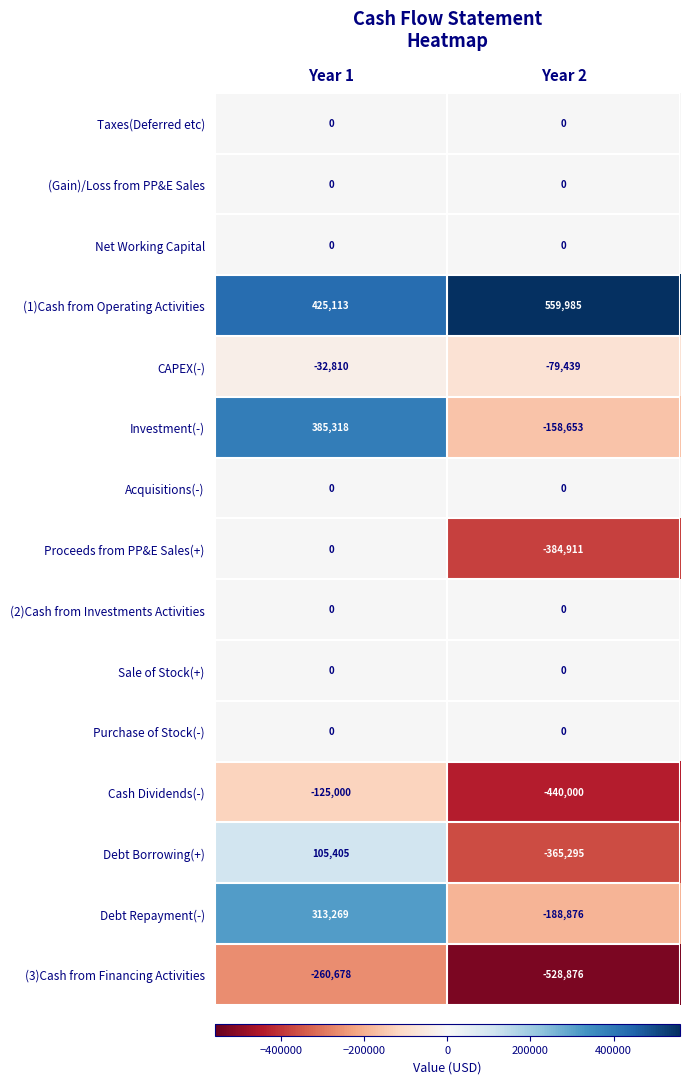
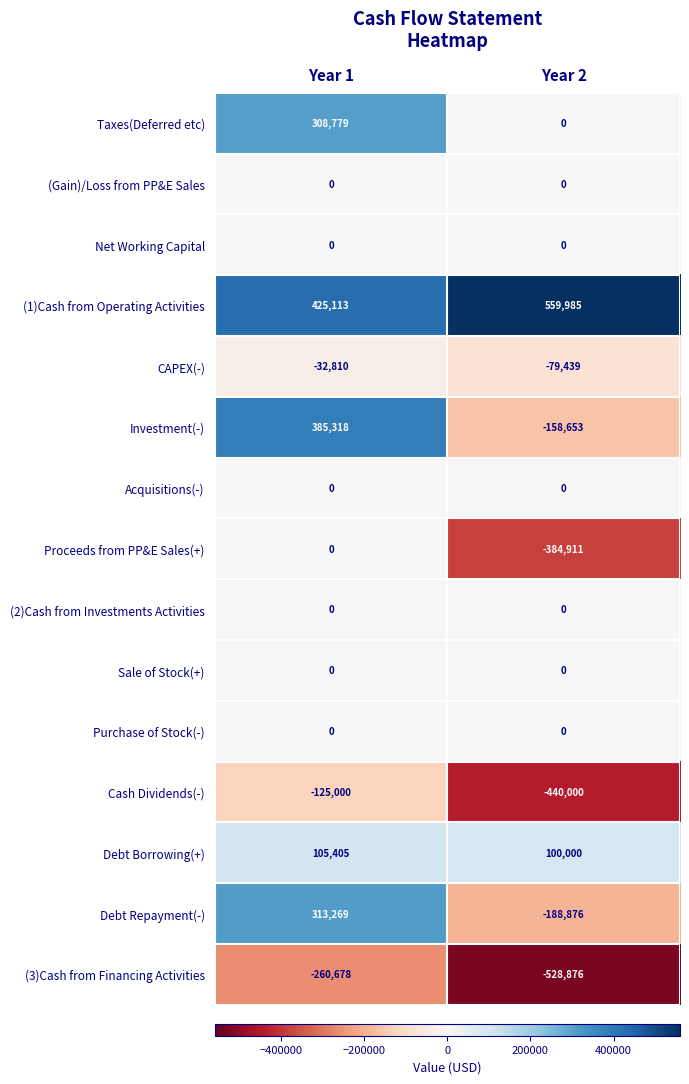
  {
    "Taxes(Deferred etc)": {
-     "Year 1": "0",
+     "Year 1": "308,779",
      "Year 2": "0"
    },
    "(Gain)/Loss from PP&E Sales": {
      "Year 1": "0",
      "Year 2": "0"
    },
    "Net Working Capital": {
      "Year 1": "0",
      "Year 2": "0"
    },
    "(1)Cash from Operating Activities": {
      "Year 1": "425,113",
      "Year 2": "559,985"
    },
    "CAPEX(-)": {
      "Year 1": "-32,810",
      "Year 2": "-79,439"
    },
    "Investment(-)": {
      "Year 1": "385,318",
      "Year 2": "-158,653"
    },
    "Acquisitions(-)": {
      "Year 1": "0",
      "Year 2": "0"
    },
    "Proceeds from PP&E Sales(+)": {
      "Year 1": "0",
      "Year 2": "-384,911"
    },
    "(2)Cash from Investments Activities": {
      "Year 1": "0",
      "Year 2": "0"
    },
    "Sale of Stock(+)": {
      "Year 1": "0",
      "Year 2": "0"
    },
    "Purchase of Stock(-)": {
      "Year 1": "0",
      "Year 2": "0"
    },
    "Cash Dividends(-)": {
      "Year 1": "-125,000",
      "Year 2": "-440,000"
    },
    "Debt Borrowing(+)": {
      "Year 1": "105,405",
-     "Year 2": "-365,295"
+     "Year 2": "100,000"
    },
    "Debt Repayment(-)": {
      "Year 1": "313,269",
      "Year 2": "-188,876"
    },
    "(3)Cash from Financing Activities": {
      "Year 1": "-260,678",
      "Year 2": "-528,876"
    }
  }
